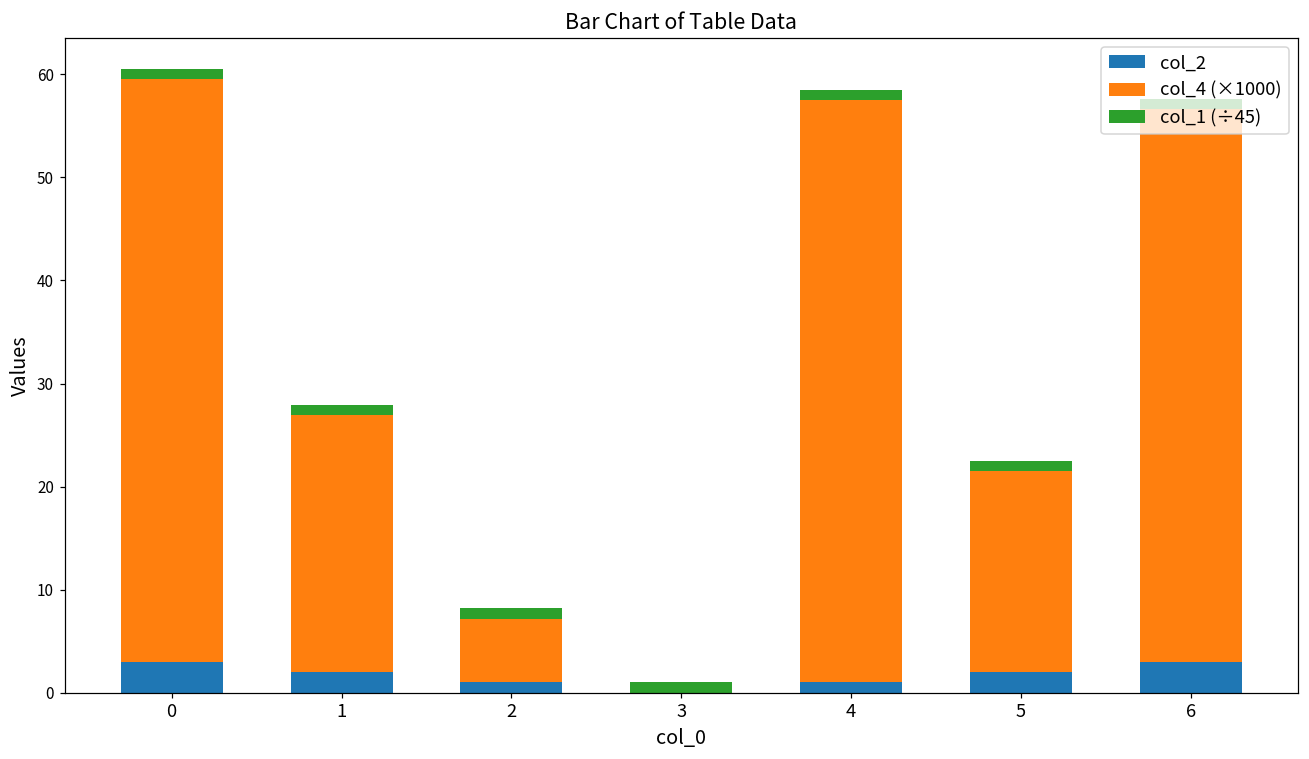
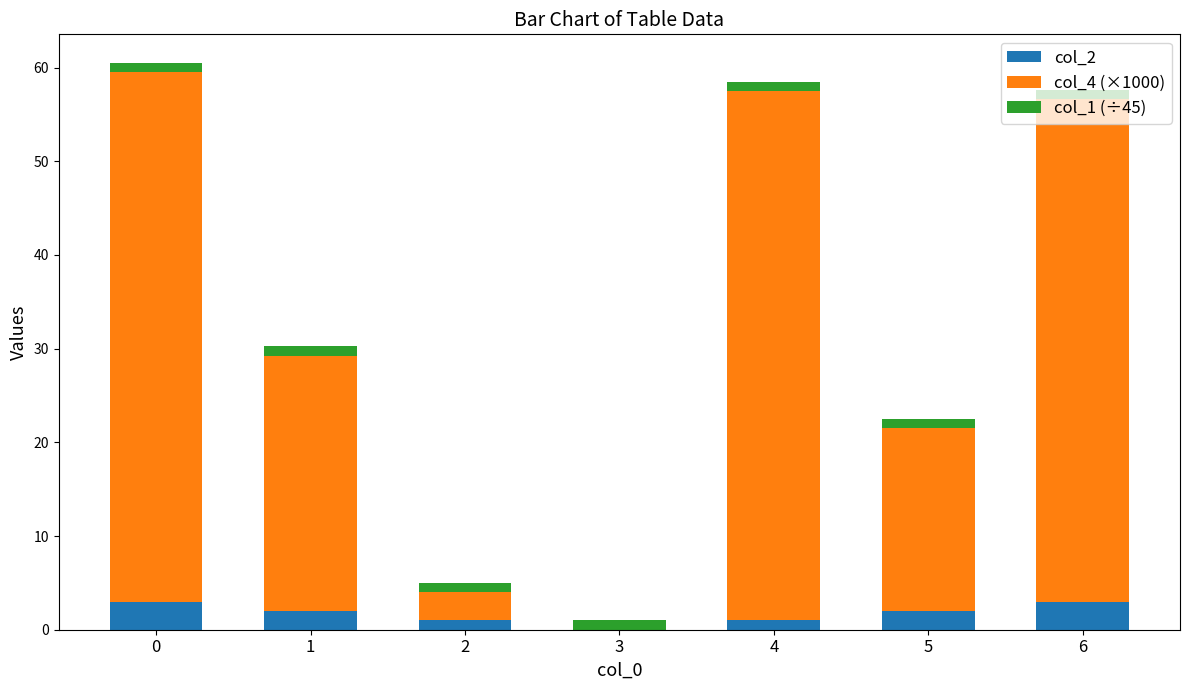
  {
    "col_2": {
      "0": 3,
      "1": 2,
      "2": 1,
      "3": 0,
      "4": 1,
      "5": 2,
      "6": 3
    },
    "col_4 (×1000)": {
      "0": 57,
-     "1": 25,
-     "2": 6,
+     "1": 27,
+     "2": 3,
      "4": 56,
      "5": 19
    },
    "col_1 (÷45)": {
      "0": 1,
      "1": 1,
      "2": 1,
      "3": 1,
      "4": 1,
      "5": 1
    }
  }
